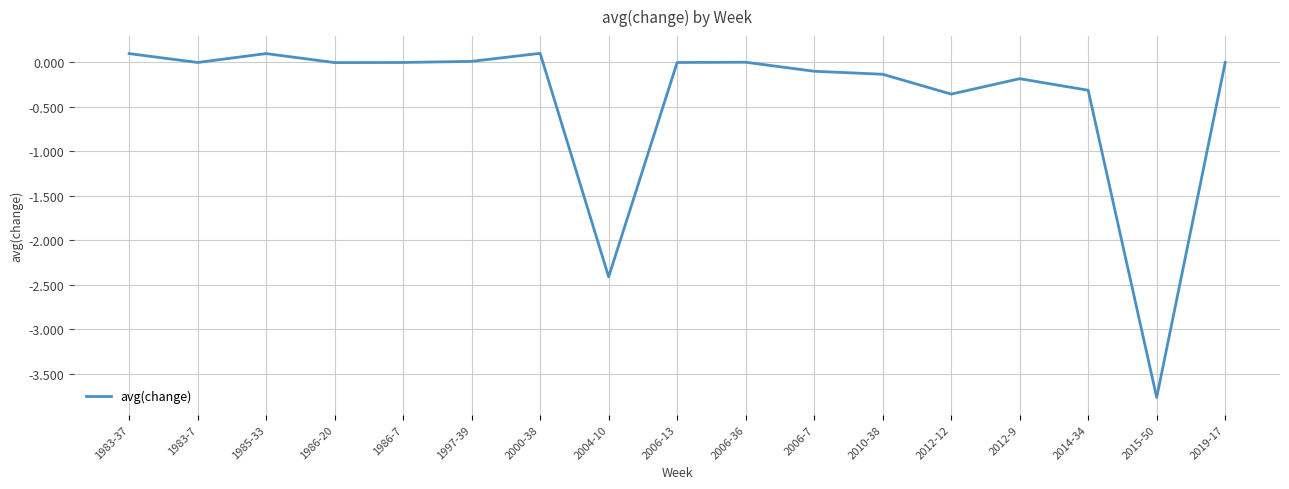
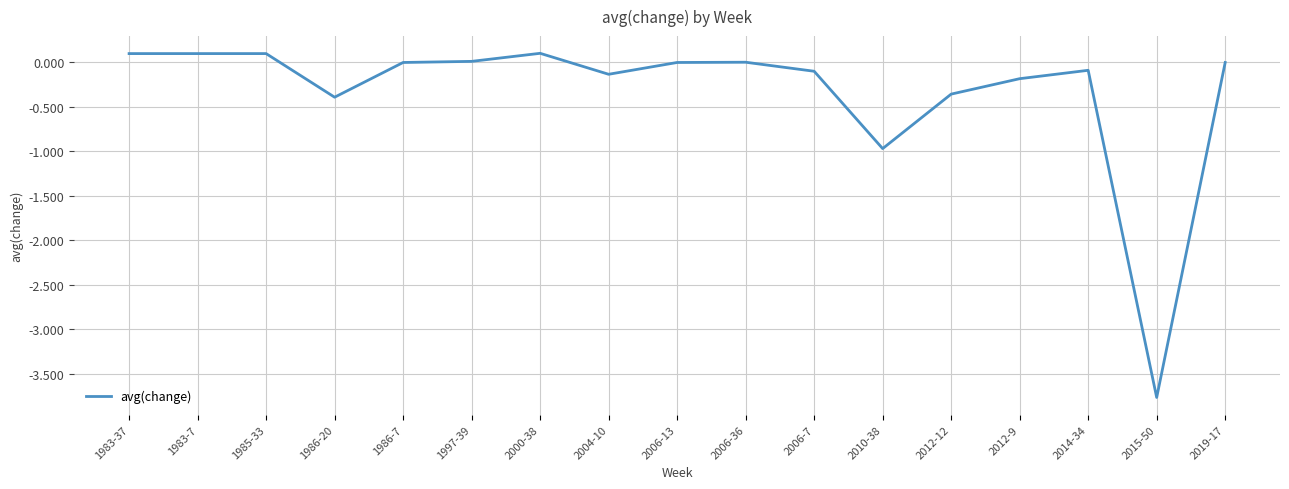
  {
    "1983-37": 0.1,
-   "1983-7": 0.0,
+   "1983-7": 0.1,
    "1985-33": 0.1,
-   "1986-20": 0.0,
+   "1986-20": -0.4,
    "1986-7": 0.0,
    "1997-39": 0.0,
    "2000-38": 0.1,
-   "2004-10": -2.4,
+   "2004-10": -0.1,
    "2006-13": 0.0,
    "2006-36": 0.0,
    "2006-7": -0.1,
-   "2010-38": -0.1,
+   "2010-38": -1.0,
    "2012-12": -0.4,
    "2012-9": -0.2,
-   "2014-34": -0.3,
+   "2014-34": -0.1,
    "2015-50": -3.8,
    "2019-17": 0.0
  }
